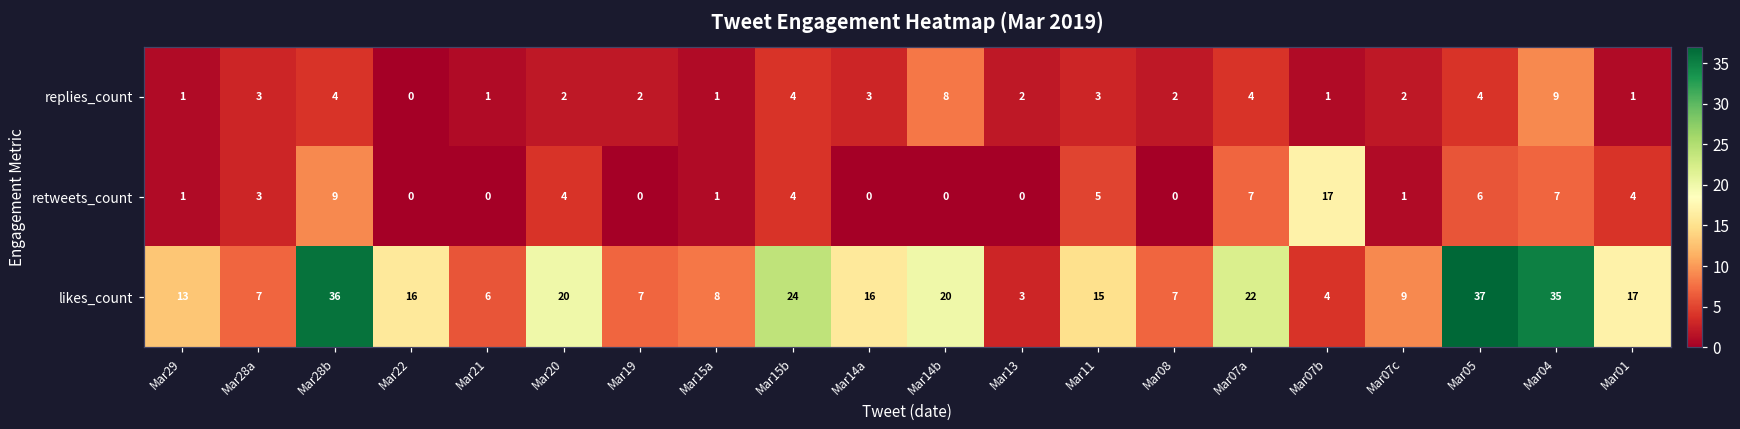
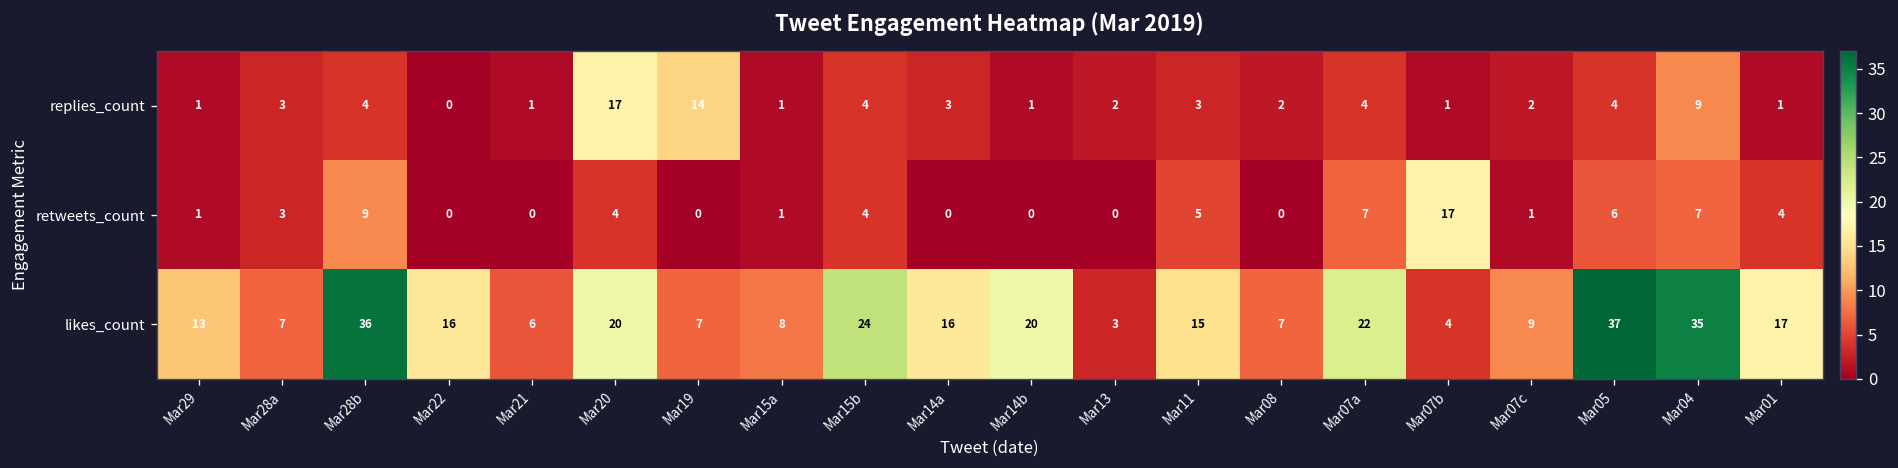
  {
    "replies_count": {
      "Mar29": 1,
      "Mar28a": 3,
      "Mar28b": 4,
      "Mar22": 0,
      "Mar21": 1,
-     "Mar20": 2,
-     "Mar19": 2,
+     "Mar20": 17,
+     "Mar19": 14,
      "Mar15a": 1,
      "Mar15b": 4,
      "Mar14a": 3,
-     "Mar14b": 8,
+     "Mar14b": 1,
      "Mar13": 2,
      "Mar11": 3,
      "Mar08": 2,
      "Mar07a": 4,
      "Mar07b": 1,
      "Mar07c": 2,
      "Mar05": 4,
      "Mar04": 9,
      "Mar01": 1
    },
    "retweets_count": {
      "Mar29": 1,
      "Mar28a": 3,
      "Mar28b": 9,
      "Mar22": 0,
      "Mar21": 0,
      "Mar20": 4,
      "Mar19": 0,
      "Mar15a": 1,
      "Mar15b": 4,
      "Mar14a": 0,
      "Mar14b": 0,
      "Mar13": 0,
      "Mar11": 5,
      "Mar08": 0,
      "Mar07a": 7,
      "Mar07b": 17,
      "Mar07c": 1,
      "Mar05": 6,
      "Mar04": 7,
      "Mar01": 4
    },
    "likes_count": {
      "Mar29": 13,
      "Mar28a": 7,
      "Mar28b": 36,
      "Mar22": 16,
      "Mar21": 6,
      "Mar20": 20,
      "Mar19": 7,
      "Mar15a": 8,
      "Mar15b": 24,
      "Mar14a": 16,
      "Mar14b": 20,
      "Mar13": 3,
      "Mar11": 15,
      "Mar08": 7,
      "Mar07a": 22,
      "Mar07b": 4,
      "Mar07c": 9,
      "Mar05": 37,
      "Mar04": 35,
      "Mar01": 17
    }
  }
